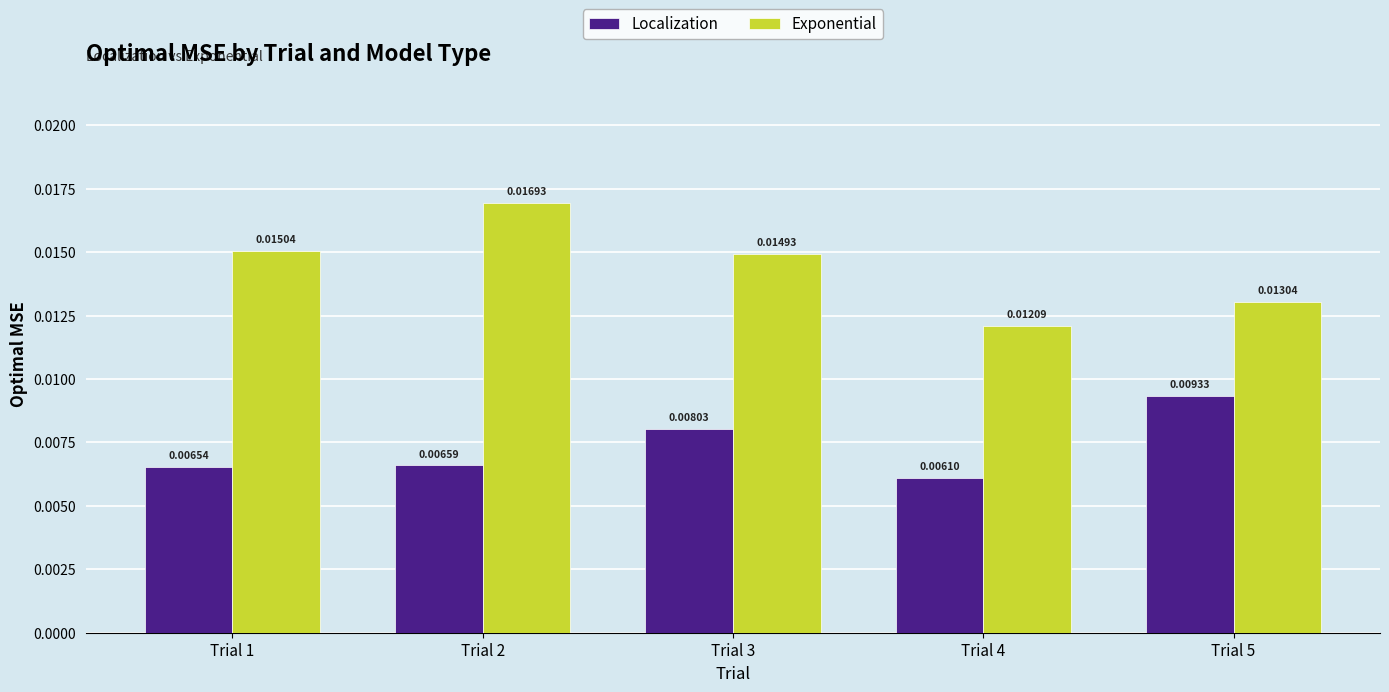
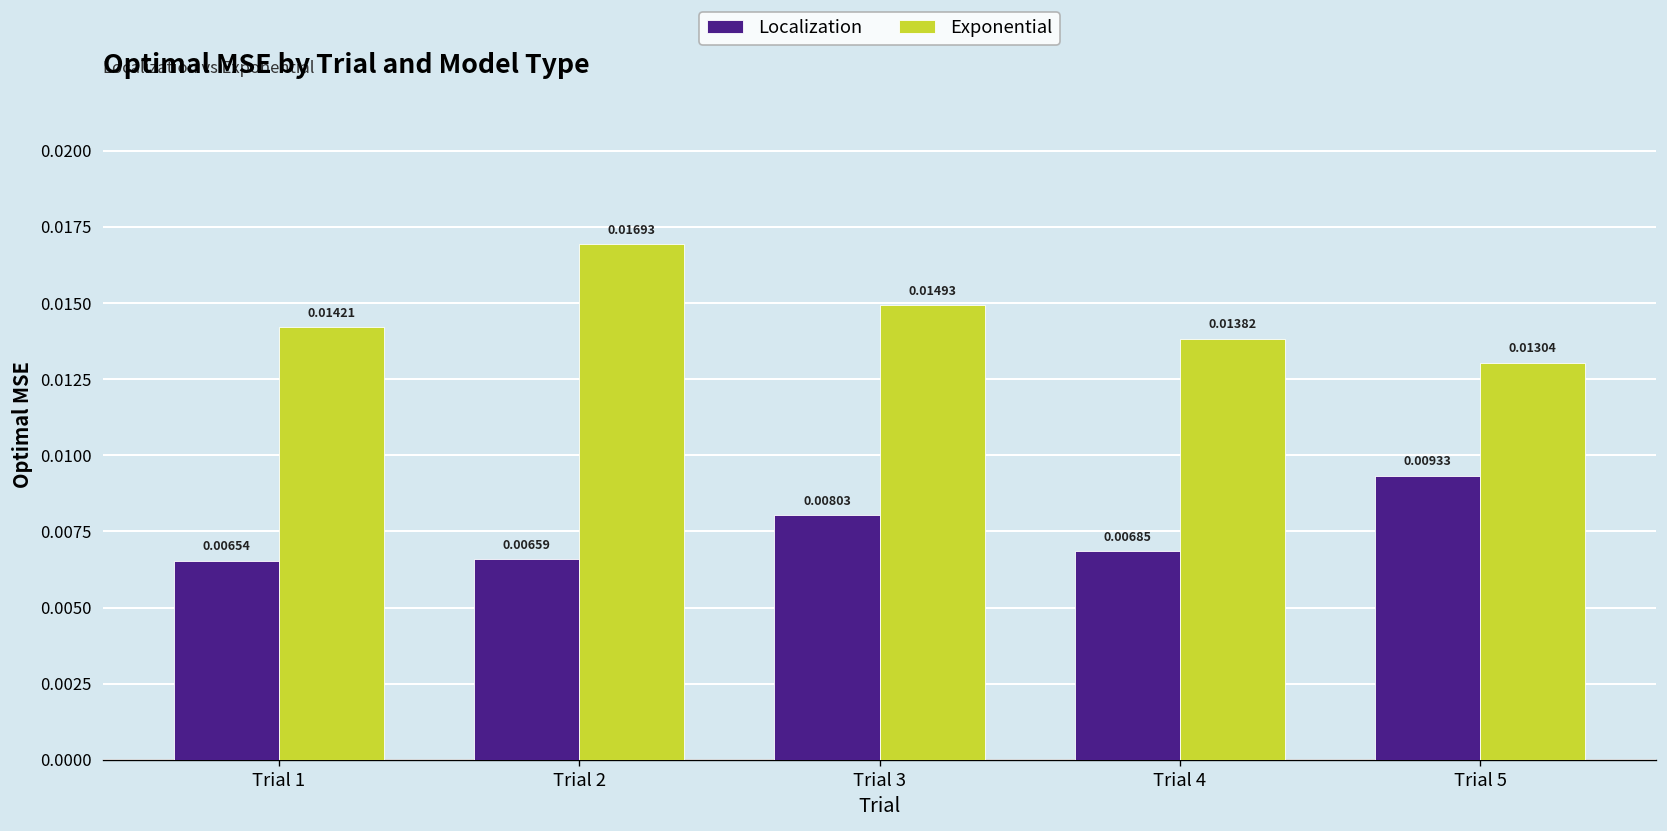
  {
    "Localization": {
      "Trial 1": 0.00654,
      "Trial 2": 0.00659,
      "Trial 3": 0.00803,
-     "Trial 4": 0.00610,
+     "Trial 4": 0.00685,
      "Trial 5": 0.00933
    },
    "Exponential": {
-     "Trial 1": 0.01504,
+     "Trial 1": 0.01421,
      "Trial 2": 0.01693,
      "Trial 3": 0.01493,
-     "Trial 4": 0.01209,
+     "Trial 4": 0.01382,
      "Trial 5": 0.01304
    }
  }
